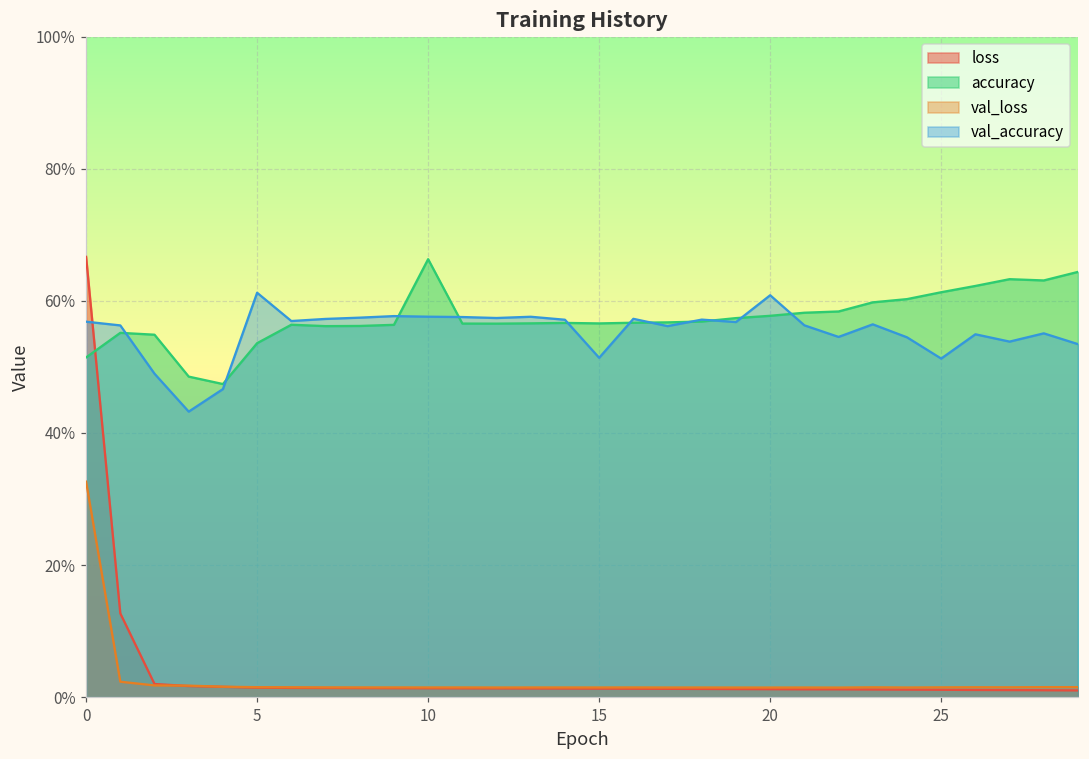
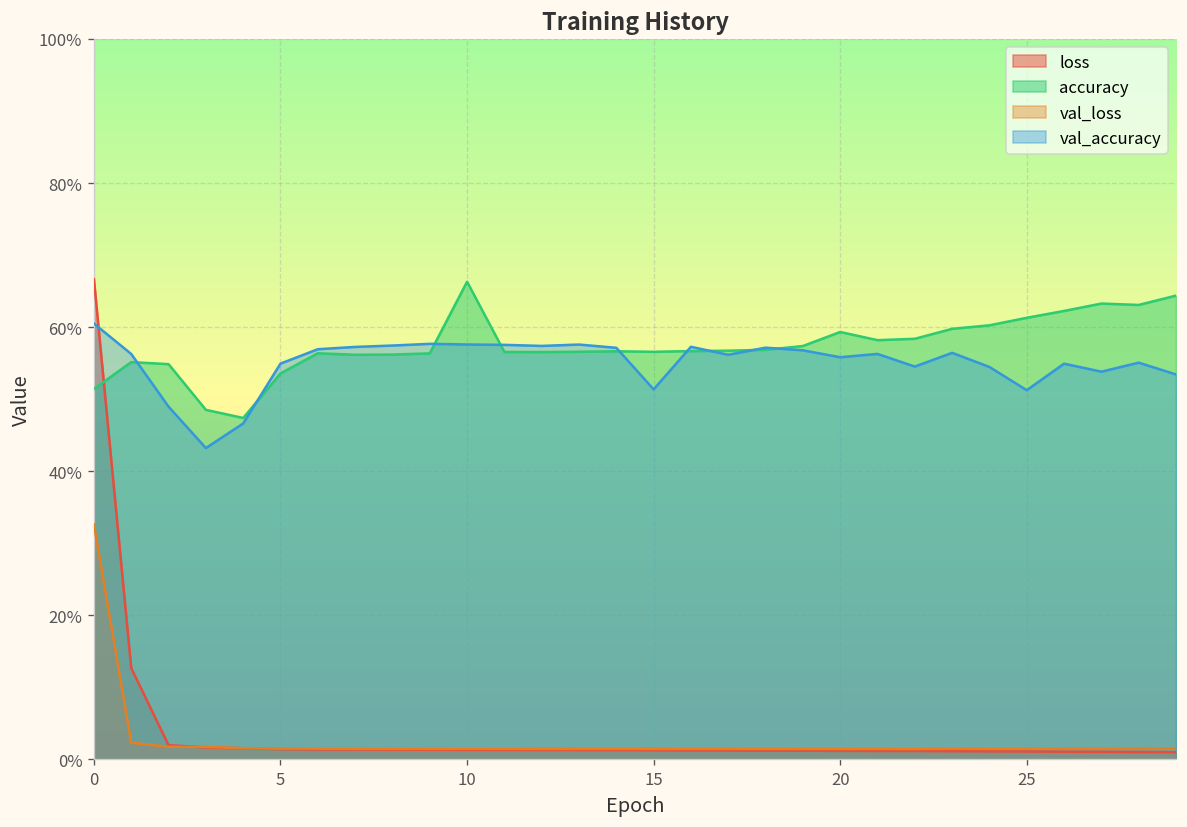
  {
    "accuracy": {
      "0": "51%",
      "5": "54%",
      "10": "66%",
      "15": "57%",
-     "20": "58%",
+     "20": "59%",
      "25": "61%"
    },
    "val_accuracy": {
-     "0": "57%",
-     "5": "61%",
+     "0": "61%",
+     "5": "55%",
      "10": "58%",
      "15": "51%",
-     "20": "61%",
+     "20": "56%",
      "25": "51%"
    }
  }
